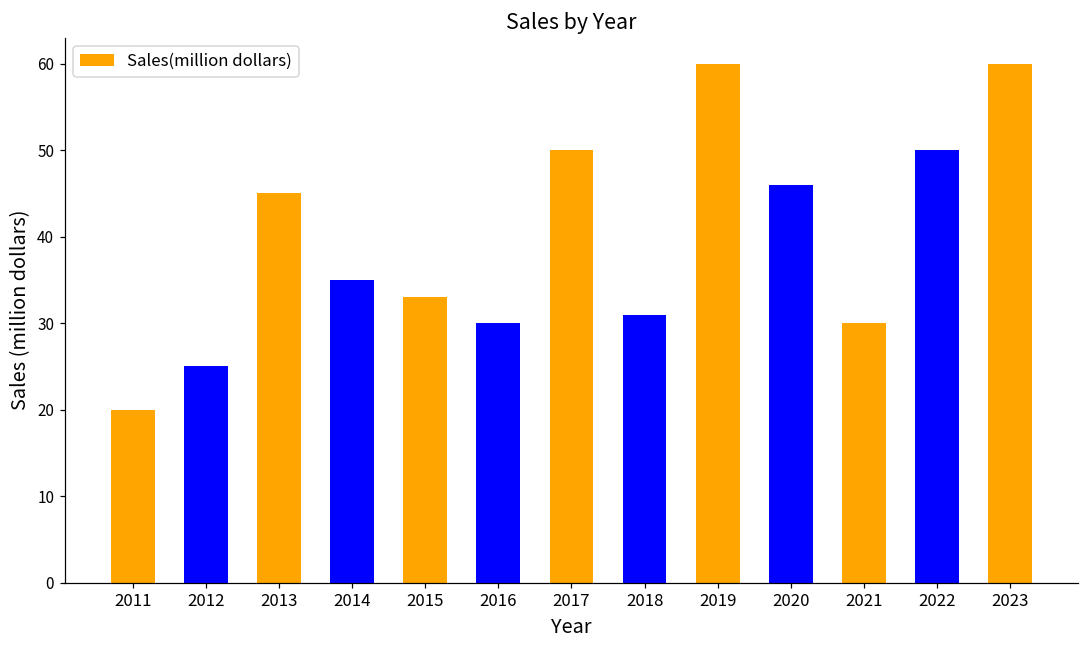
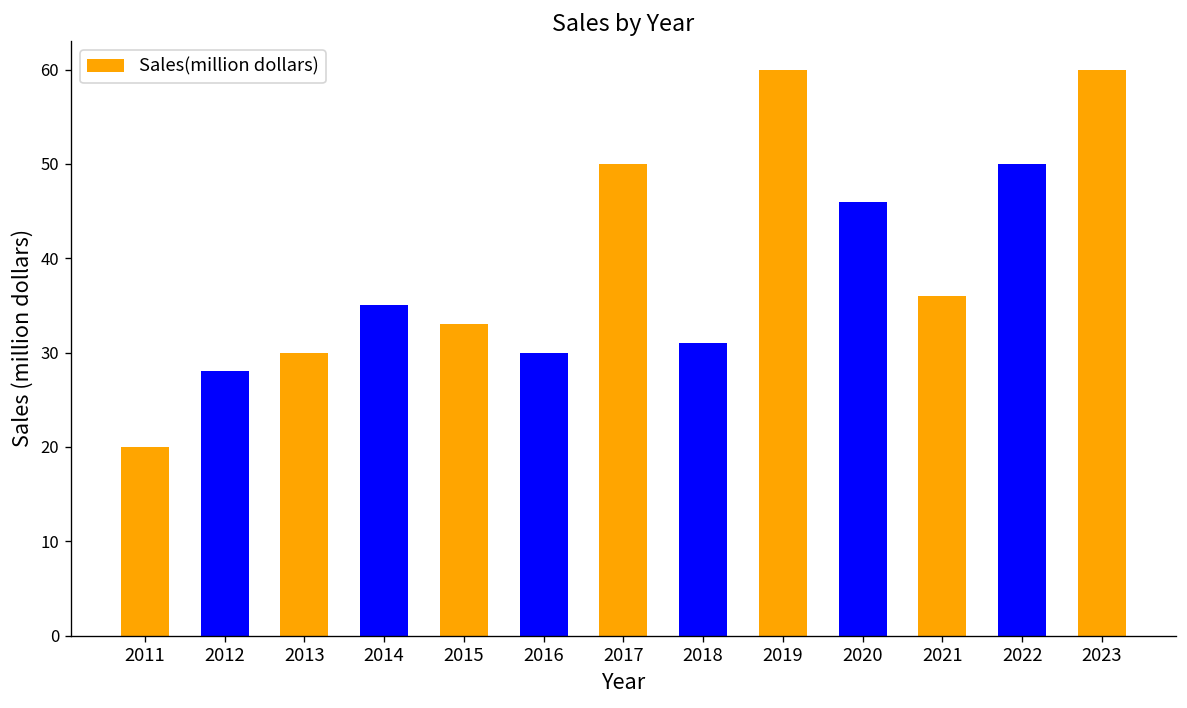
  {
    "2011": 20,
-   "2012": 25,
-   "2013": 45,
+   "2012": 28,
+   "2013": 30,
    "2014": 35,
    "2015": 33,
    "2016": 30,
    "2017": 50,
    "2018": 31,
    "2019": 60,
    "2020": 46,
-   "2021": 30,
+   "2021": 36,
    "2022": 50,
    "2023": 60
  }
